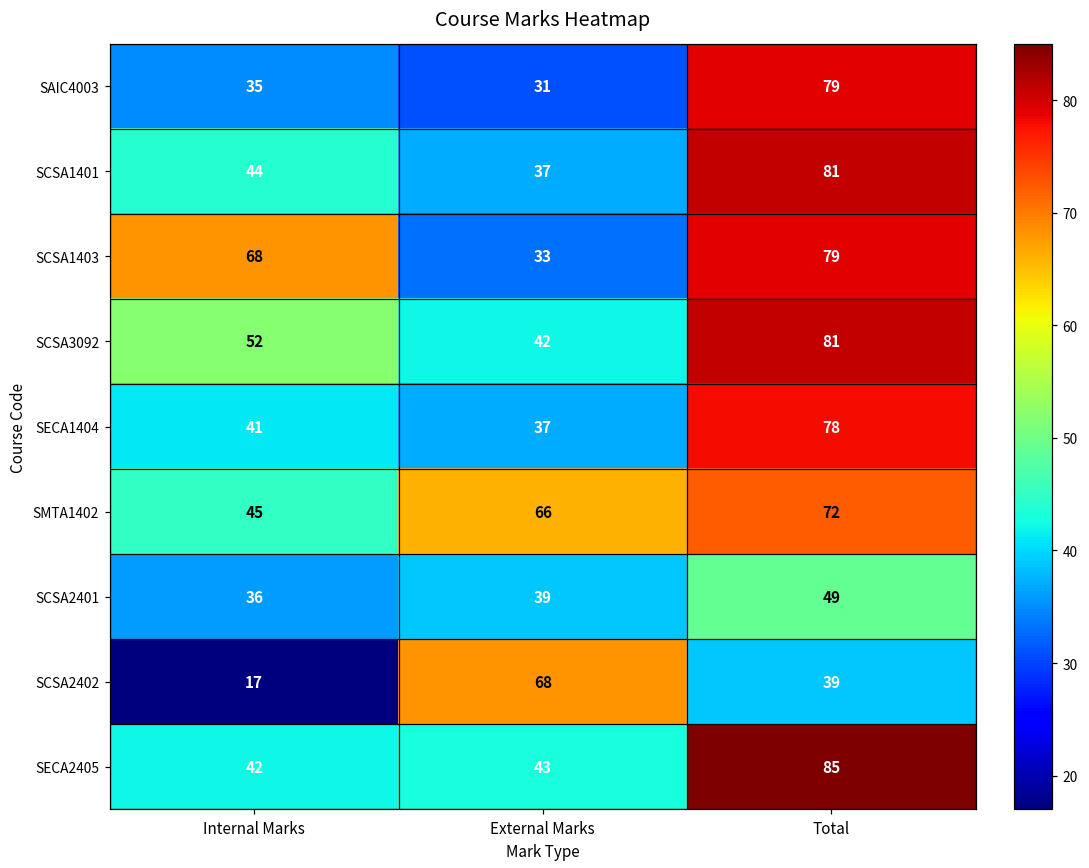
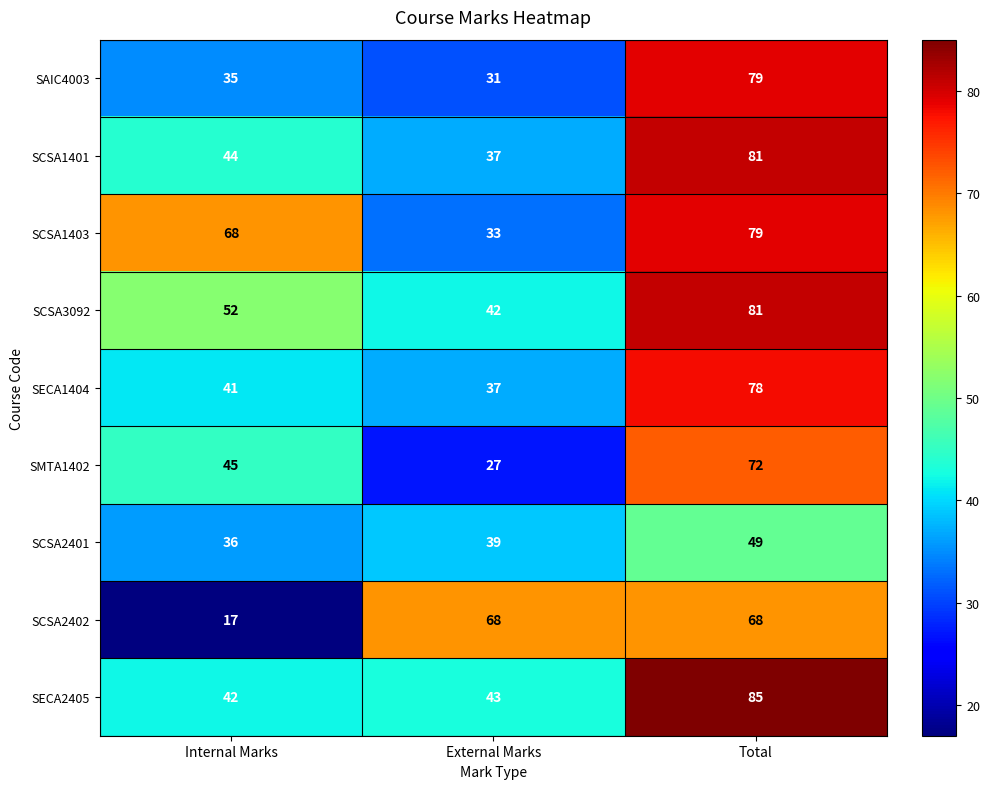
  {
    "SAIC4003": {
      "Internal Marks": 35,
      "External Marks": 31,
      "Total": 79
    },
    "SCSA1401": {
      "Internal Marks": 44,
      "External Marks": 37,
      "Total": 81
    },
    "SCSA1403": {
      "Internal Marks": 68,
      "External Marks": 33,
      "Total": 79
    },
    "SCSA3092": {
      "Internal Marks": 52,
      "External Marks": 42,
      "Total": 81
    },
    "SECA1404": {
      "Internal Marks": 41,
      "External Marks": 37,
      "Total": 78
    },
    "SMTA1402": {
      "Internal Marks": 45,
-     "External Marks": 66,
+     "External Marks": 27,
      "Total": 72
    },
    "SCSA2401": {
      "Internal Marks": 36,
      "External Marks": 39,
      "Total": 49
    },
    "SCSA2402": {
      "Internal Marks": 17,
      "External Marks": 68,
-     "Total": 39
+     "Total": 68
    },
    "SECA2405": {
      "Internal Marks": 42,
      "External Marks": 43,
      "Total": 85
    }
  }
